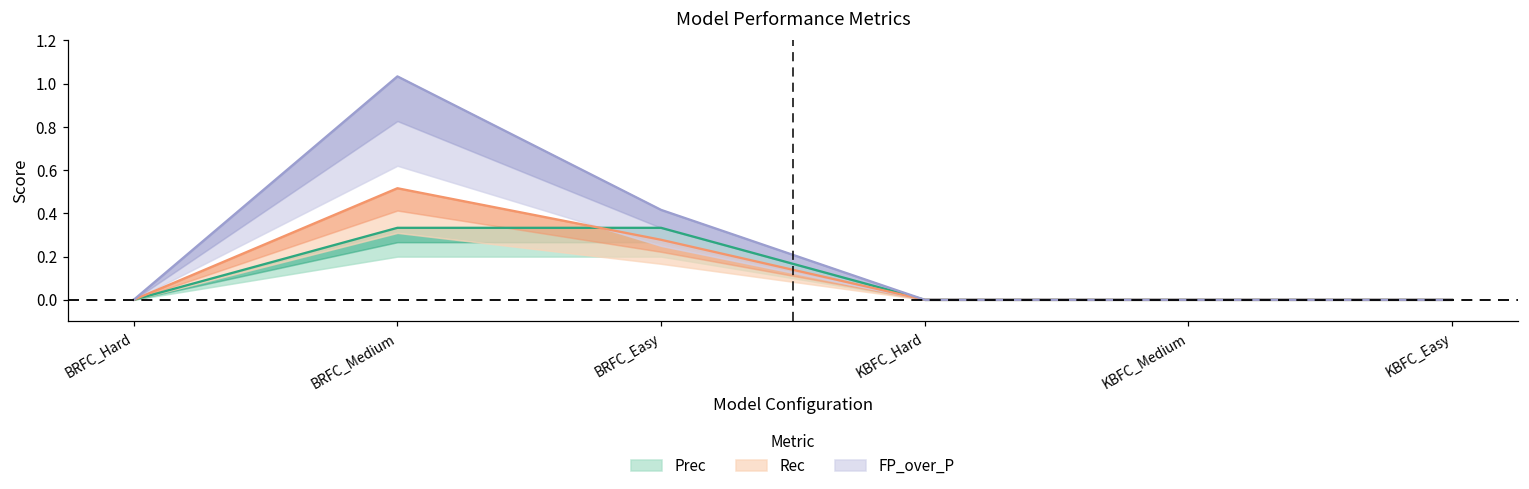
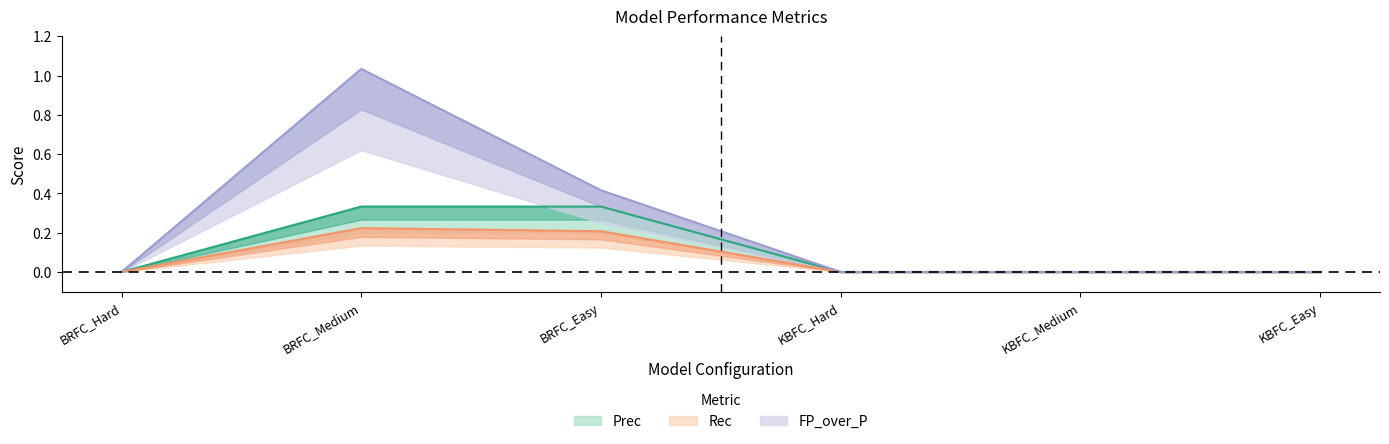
  {
    "Rec": {
-     "BRFC_Medium": 0.52,
-     "BRFC_Easy": 0.28
+     "BRFC_Medium": 0.22,
+     "BRFC_Easy": 0.21
    }
  }
